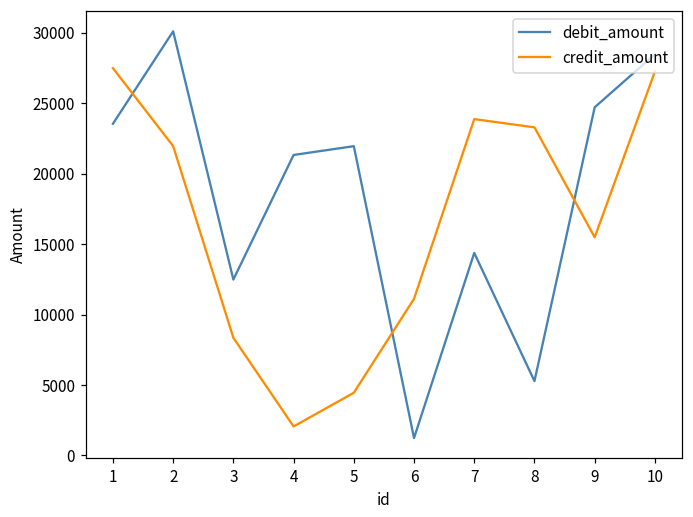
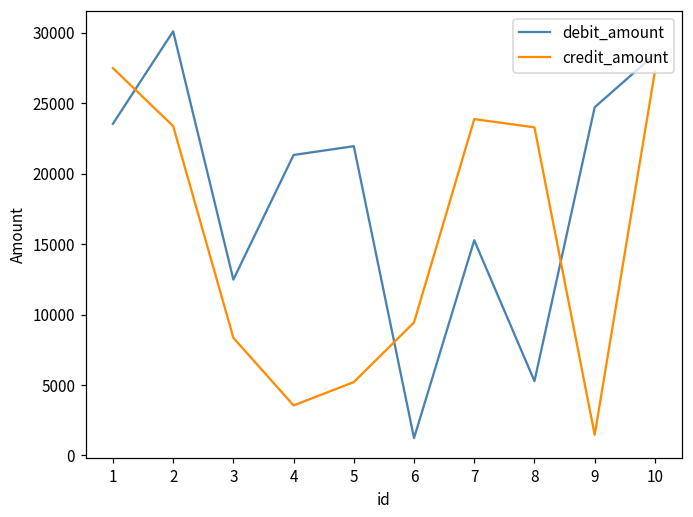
  {
    "debit_amount": {
      "1": 23500,
      "2": 30100,
      "3": 12500,
      "4": 21300,
      "5": 22000,
      "6": 1200,
-     "7": 14400,
+     "7": 15300,
      "8": 5300,
      "9": 24700
    },
    "credit_amount": {
      "1": 27500,
-     "2": 22000,
+     "2": 23400,
      "3": 8400,
-     "4": 2100,
-     "5": 4500,
-     "6": 11100,
+     "4": 3600,
+     "5": 5200,
+     "6": 9400,
      "7": 23900,
      "8": 23300,
-     "9": 15500,
+     "9": 1500,
      "10": 27300
    }
  }
